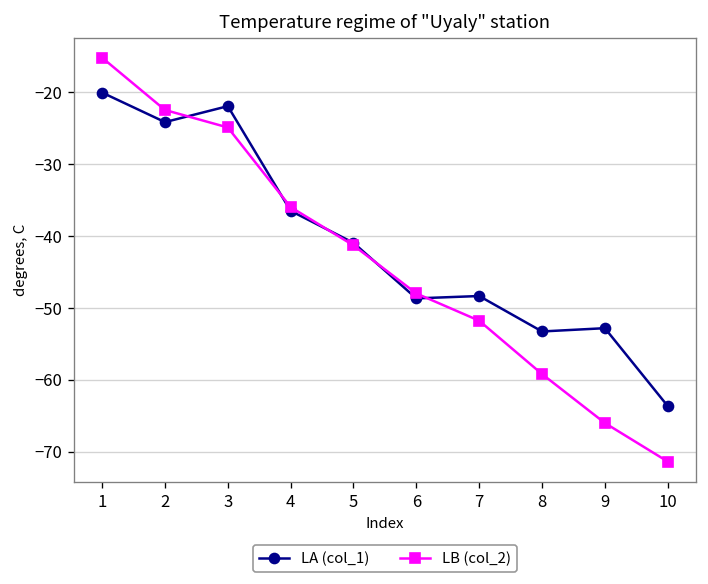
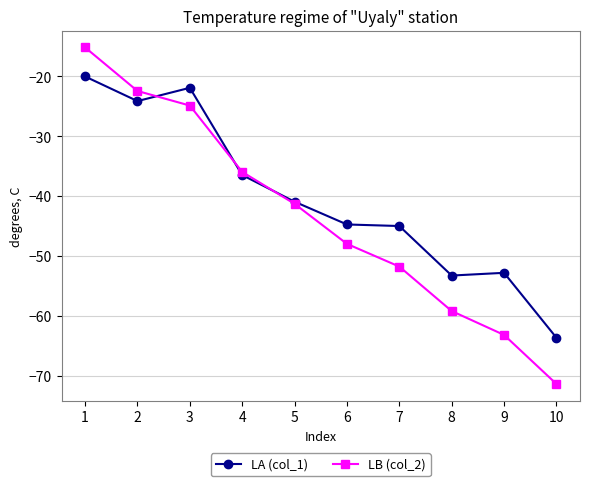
  {
    "LA (col_1)": {
      "1": -20,
      "2": -24,
      "3": -22,
      "4": -36,
-     "6": -49,
-     "7": -48,
+     "6": -45,
+     "7": -45,
      "8": -53,
      "9": -53,
      "10": -64
    },
    "LB (col_2)": {
      "1": -15,
      "2": -22,
      "3": -25,
      "4": -36,
      "6": -48,
      "7": -52,
      "8": -59,
-     "9": -66,
+     "9": -63,
      "10": -71
    }
  }
